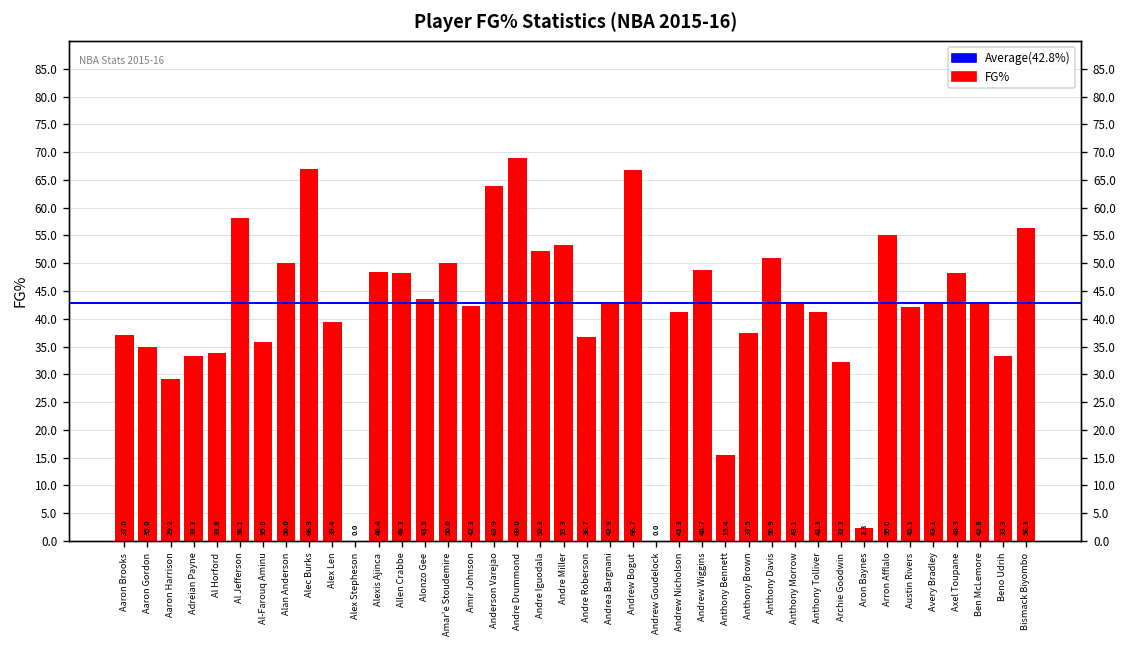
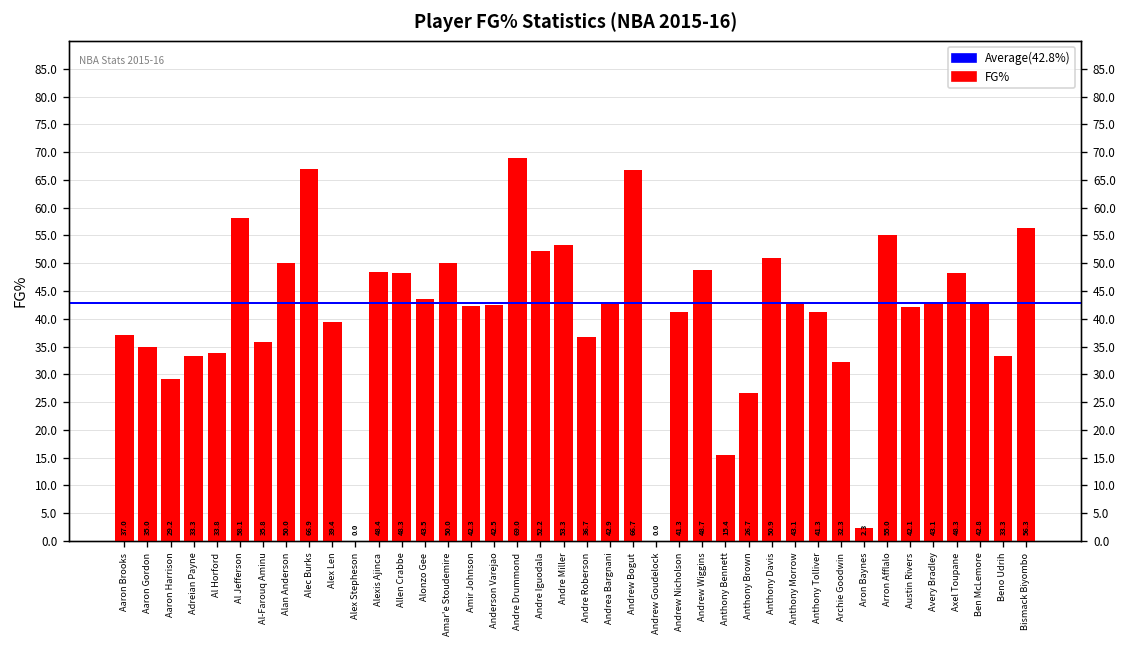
  {
    "Aaron Brooks": 37.0,
    "Aaron Gordon": 35.0,
    "Aaron Harrison": 29.2,
    "Adreian Payne": 33.3,
    "Al Horford": 33.8,
    "Al Jefferson": 58.1,
    "Al-Farouq Aminu": 35.8,
    "Alan Anderson": 50.0,
    "Alec Burks": 66.9,
    "Alex Len": 39.4,
    "Alex Stepheson": 0.0,
    "Alexis Ajinca": 48.4,
    "Allen Crabbe": 48.3,
    "Alonzo Gee": 43.5,
    "Amar'e Stoudemire": 50.0,
    "Amir Johnson": 42.3,
-   "Anderson Varejao": 63.9,
+   "Anderson Varejao": 42.5,
    "Andre Drummond": 69.0,
    "Andre Iguodala": 52.2,
    "Andre Miller": 53.3,
    "Andre Roberson": 36.7,
    "Andrea Bargnani": 42.9,
    "Andrew Bogut": 66.7,
    "Andrew Goudelock": 0.0,
    "Andrew Nicholson": 41.3,
    "Andrew Wiggins": 48.7,
    "Anthony Bennett": 15.4,
-   "Anthony Brown": 37.5,
+   "Anthony Brown": 26.7,
    "Anthony Davis": 50.9,
    "Anthony Morrow": 43.1,
    "Anthony Tolliver": 41.3,
    "Archie Goodwin": 32.3,
    "Aron Baynes": 2.3,
    "Arron Afflalo": 55.0,
    "Austin Rivers": 42.1,
    "Avery Bradley": 43.1,
    "Axel Toupane": 48.3,
    "Ben McLemore": 42.8,
    "Beno Udrih": 33.3,
    "Bismack Biyombo": 56.3
  }
